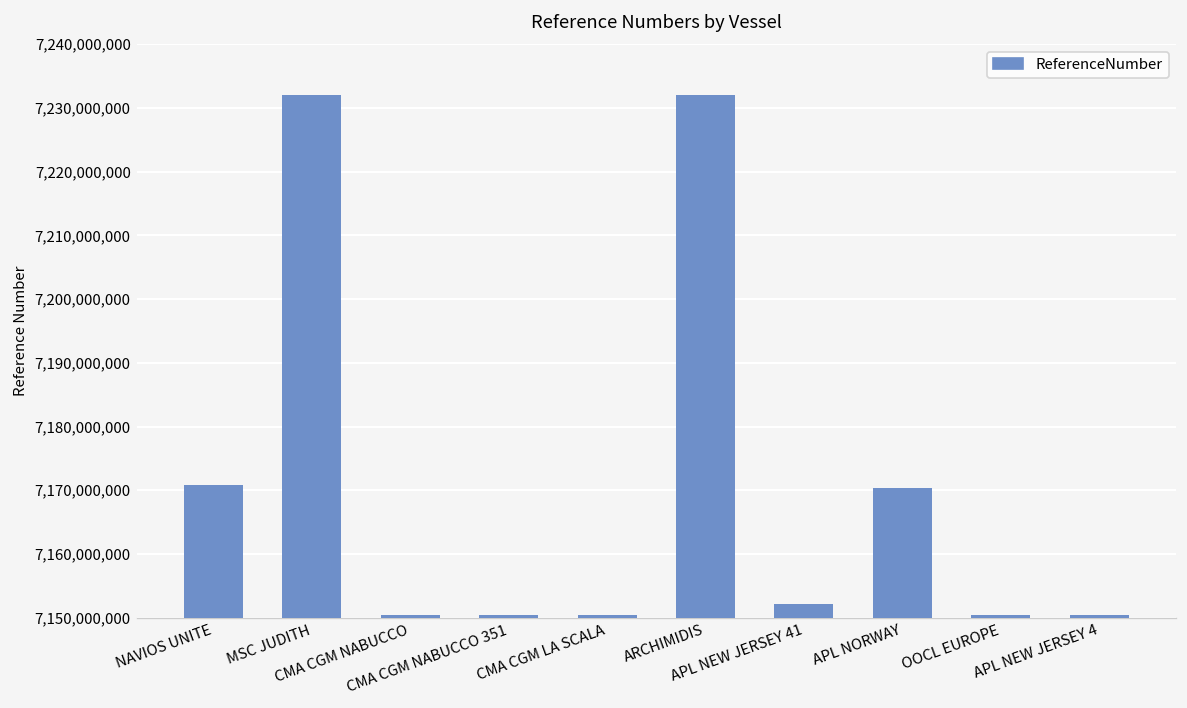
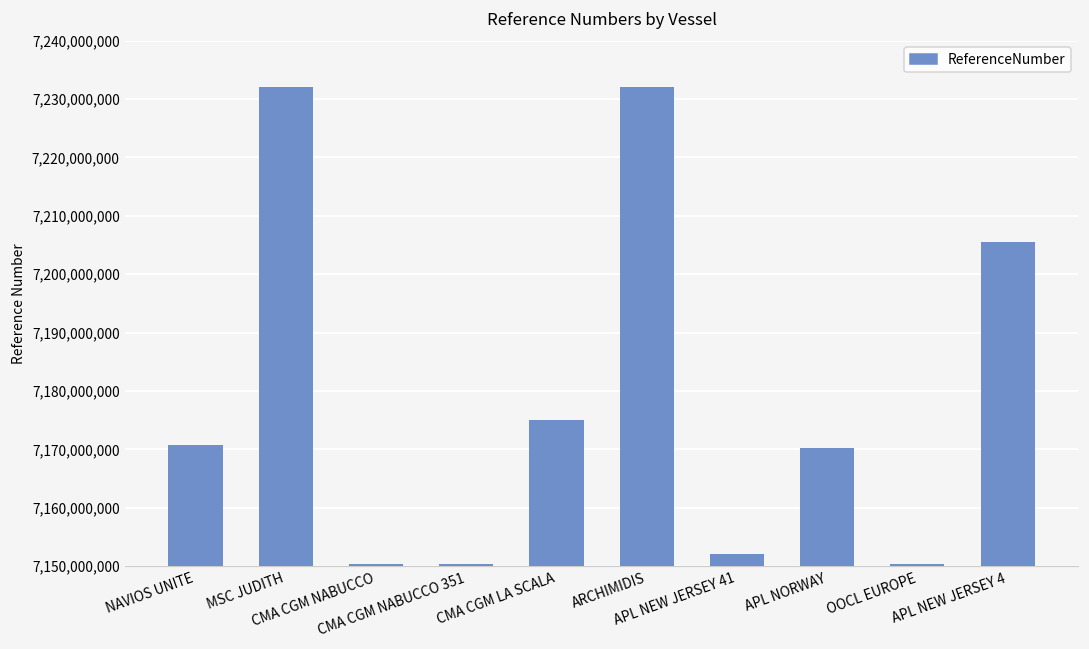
  {
    "NAVIOS UNITE": "7,171,000,000",
    "MSC JUDITH": "7,232,000,000",
    "CMA CGM NABUCCO": "7,150,000,000",
    "CMA CGM NABUCCO 351": "7,150,000,000",
-   "CMA CGM LA SCALA": "7,150,000,000",
+   "CMA CGM LA SCALA": "7,175,000,000",
    "ARCHIMIDIS": "7,232,000,000",
    "APL NEW JERSEY 41": "7,152,000,000",
    "APL NORWAY": "7,170,000,000",
    "OOCL EUROPE": "7,150,000,000",
-   "APL NEW JERSEY 4": "7,150,000,000"
+   "APL NEW JERSEY 4": "7,206,000,000"
  }
